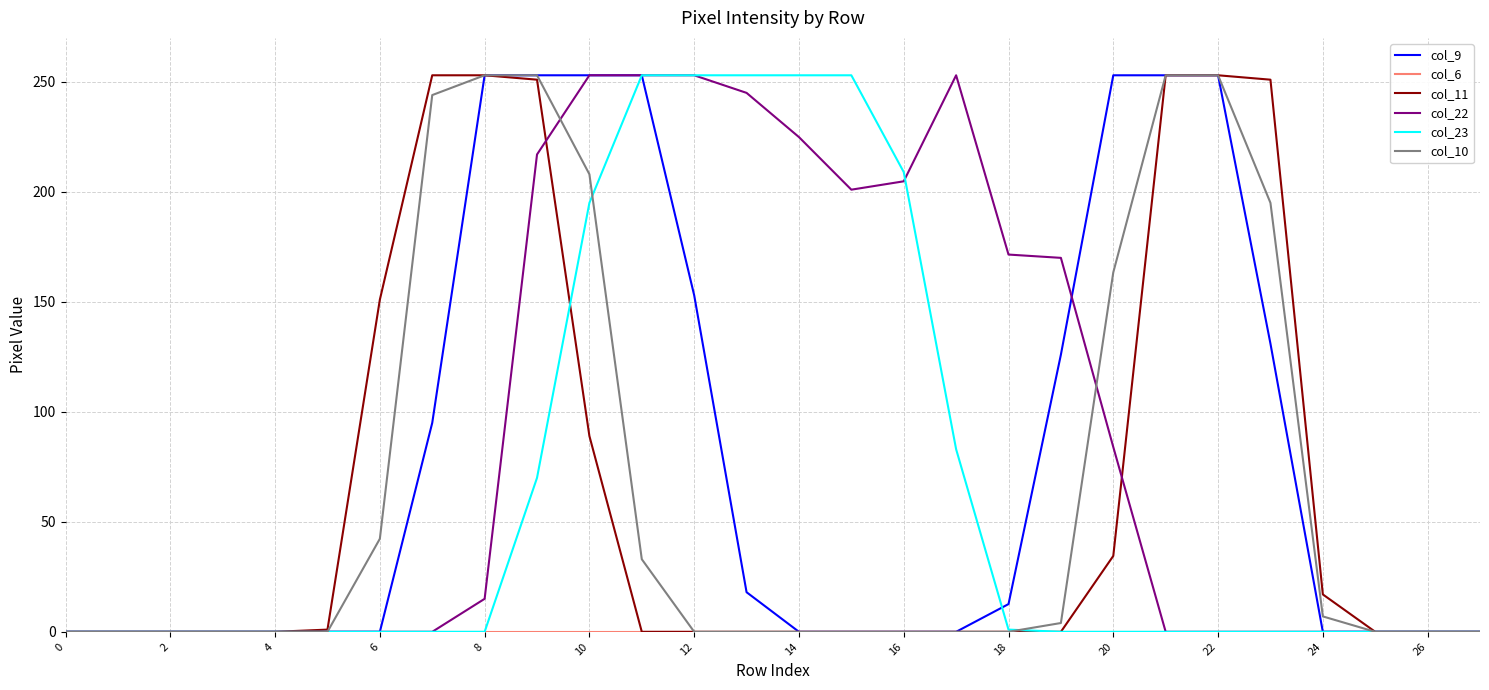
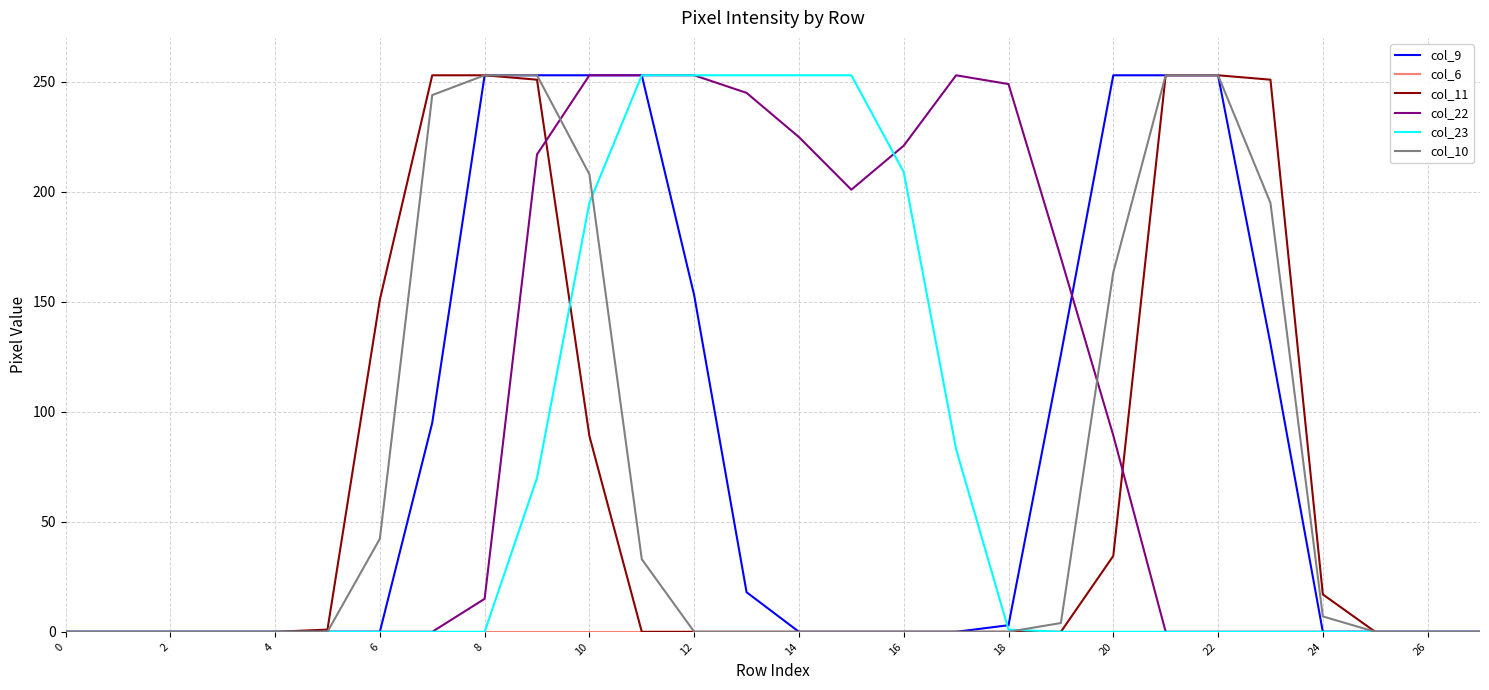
  {
    "col_9": {
      "12": 153,
-     "18": 13,
+     "18": 3,
      "20": 253
    },
    "col_6": {
      "10": 0
    },
    "col_11": {
      "6": 151,
      "10": 89,
      "20": 35,
      "24": 17
    },
    "col_22": {
      "8": 15,
      "14": 225,
-     "16": 205,
-     "18": 172,
-     "20": 84
+     "16": 221,
+     "18": 249,
+     "20": 89
    },
    "col_23": {
      "10": 195,
      "14": 253,
      "16": 209
    },
    "col_10": {
      "6": 42,
      "10": 208,
      "20": 163,
      "24": 7
    }
  }
